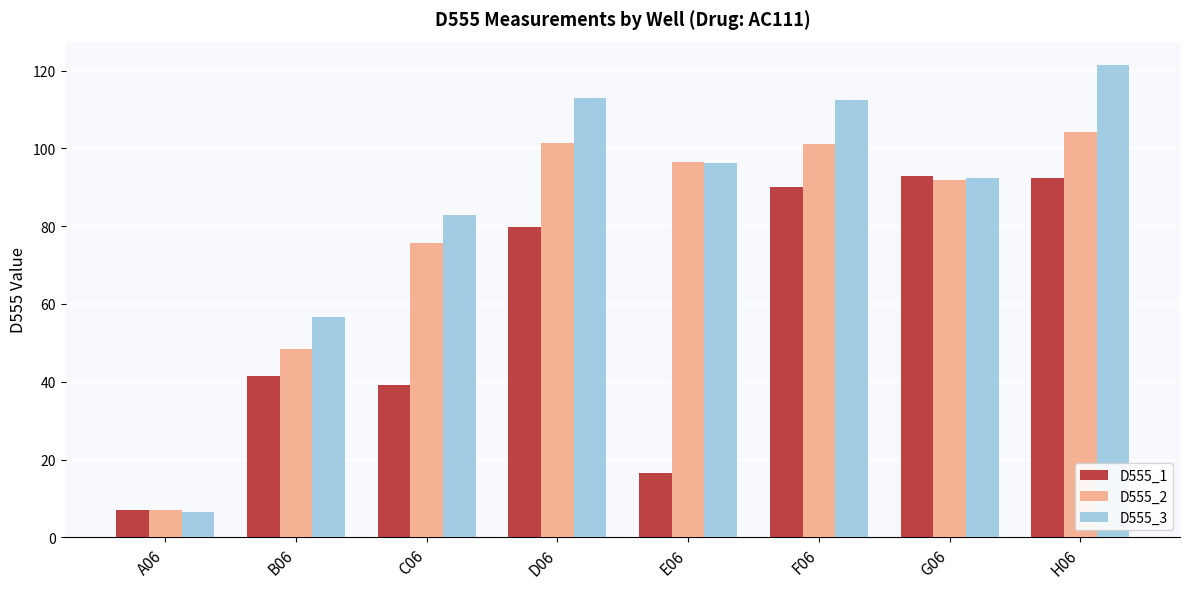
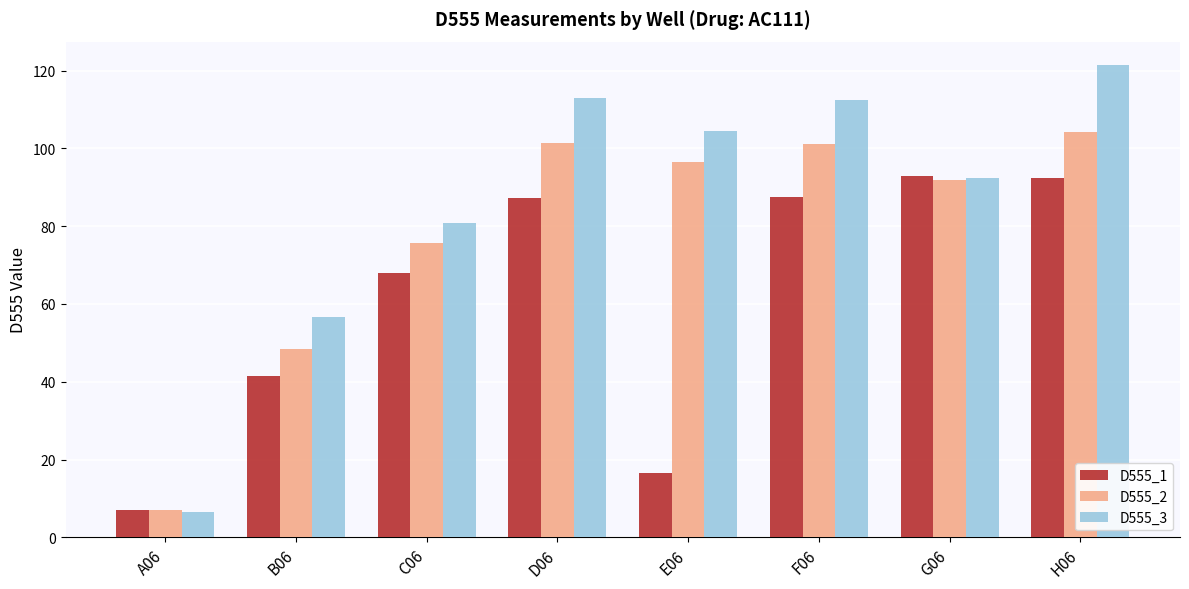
  {
    "D555_1": {
      "A06": 7,
      "B06": 41,
-     "C06": 39,
-     "D06": 80,
+     "C06": 68,
+     "D06": 87,
      "E06": 17,
-     "F06": 90,
+     "F06": 88,
      "G06": 93,
      "H06": 92
    },
    "D555_2": {
      "A06": 7,
      "B06": 49,
      "C06": 76,
      "D06": 101,
      "E06": 96,
      "F06": 101,
      "G06": 92,
      "H06": 104
    },
    "D555_3": {
      "A06": 7,
      "B06": 57,
-     "C06": 83,
+     "C06": 81,
      "D06": 113,
-     "E06": 96,
+     "E06": 105,
      "F06": 112,
      "G06": 92,
      "H06": 121
    }
  }
